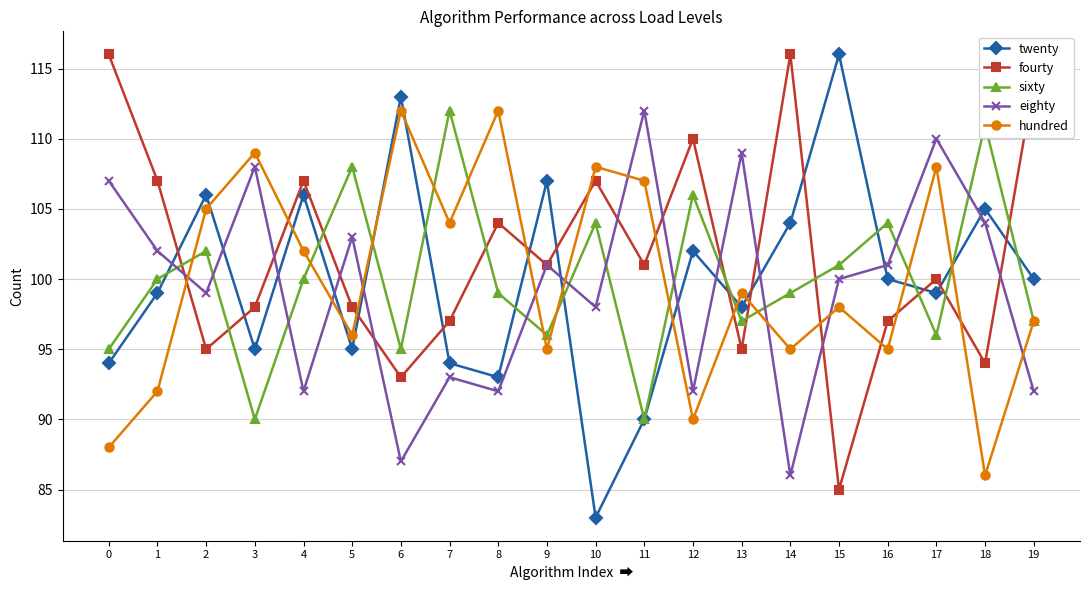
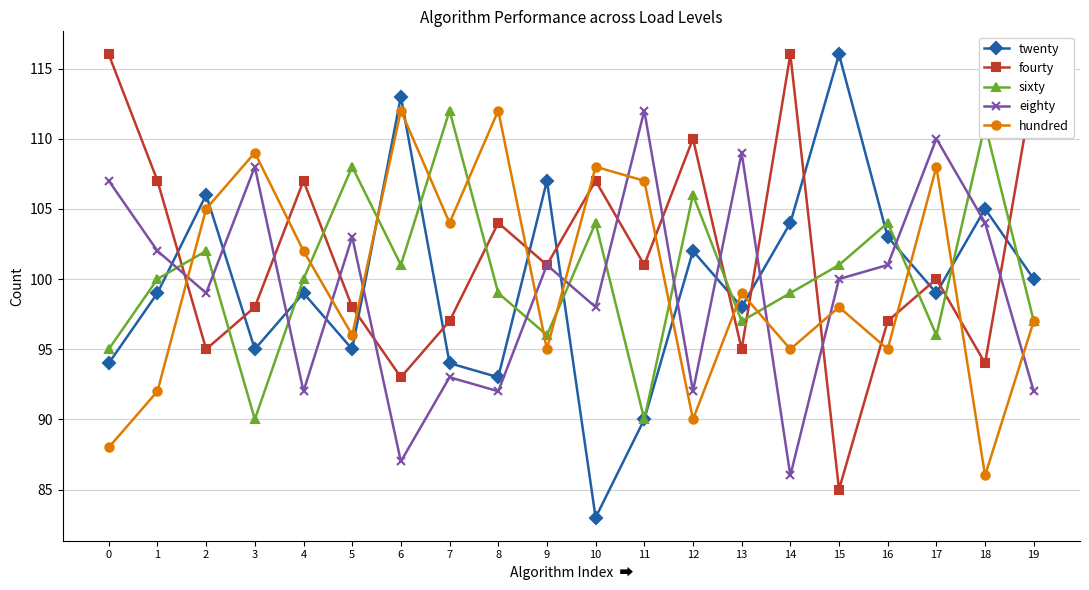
  {
    "twenty": {
      "0": 94,
      "1": 99,
      "2": 106,
      "3": 95,
-     "4": 106,
+     "4": 99,
      "5": 95,
      "6": 113,
      "7": 94,
      "8": 93,
      "9": 107,
      "10": 83,
      "12": 102,
      "13": 98,
      "14": 104,
      "15": 116,
-     "16": 100,
+     "16": 103,
      "17": 99,
      "18": 105,
      "19": 100
    },
    "fourty": {
      "0": 116,
      "1": 107,
      "2": 95,
      "3": 98,
      "4": 107,
      "5": 98,
      "6": 93,
      "7": 97,
      "8": 104,
      "10": 107,
      "11": 101,
      "12": 110,
      "13": 95,
      "14": 116,
      "15": 85,
      "16": 97,
      "17": 100,
      "18": 94
    },
    "sixty": {
      "0": 95,
      "1": 100,
      "2": 102,
      "3": 90,
      "4": 100,
      "5": 108,
-     "6": 95,
+     "6": 101,
      "7": 112,
      "8": 99,
      "9": 96,
      "10": 104,
      "12": 106,
      "13": 97,
      "14": 99,
      "15": 101,
      "16": 104,
      "17": 96
    },
    "eighty": {
      "0": 107,
      "1": 102,
      "2": 99,
      "3": 108,
      "4": 92,
      "5": 103,
      "6": 87,
      "7": 93,
      "8": 92,
      "10": 98,
      "11": 112,
      "12": 92,
      "13": 109,
      "14": 86,
      "15": 100,
      "16": 101,
      "17": 110,
      "18": 104,
      "19": 92
    },
    "hundred": {
      "0": 88,
      "1": 92,
      "2": 105,
      "3": 109,
      "4": 102,
      "5": 96,
      "6": 112,
      "7": 104,
      "8": 112,
      "9": 95,
      "10": 108,
      "11": 107,
      "12": 90,
      "13": 99,
      "14": 95,
      "15": 98,
      "16": 95,
      "17": 108,
      "18": 86
    }
  }
